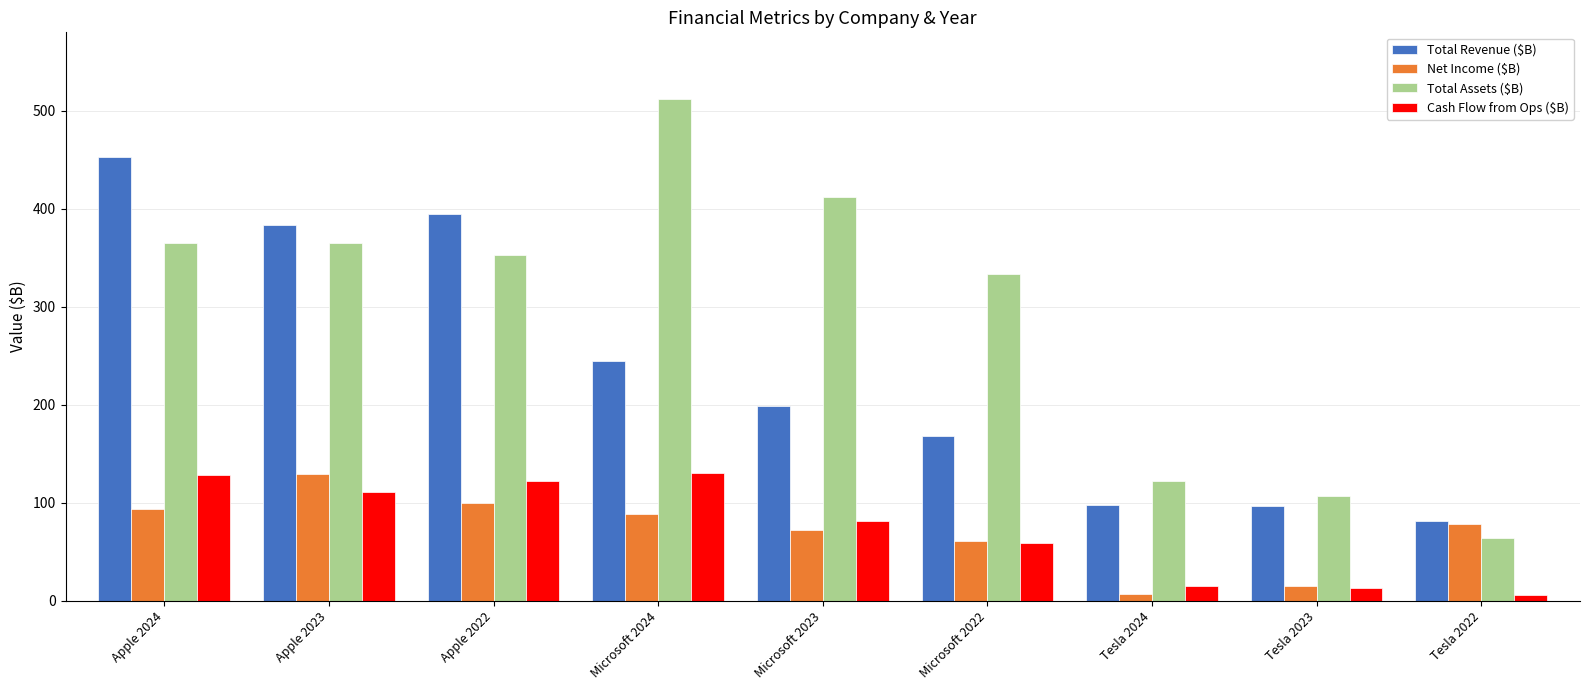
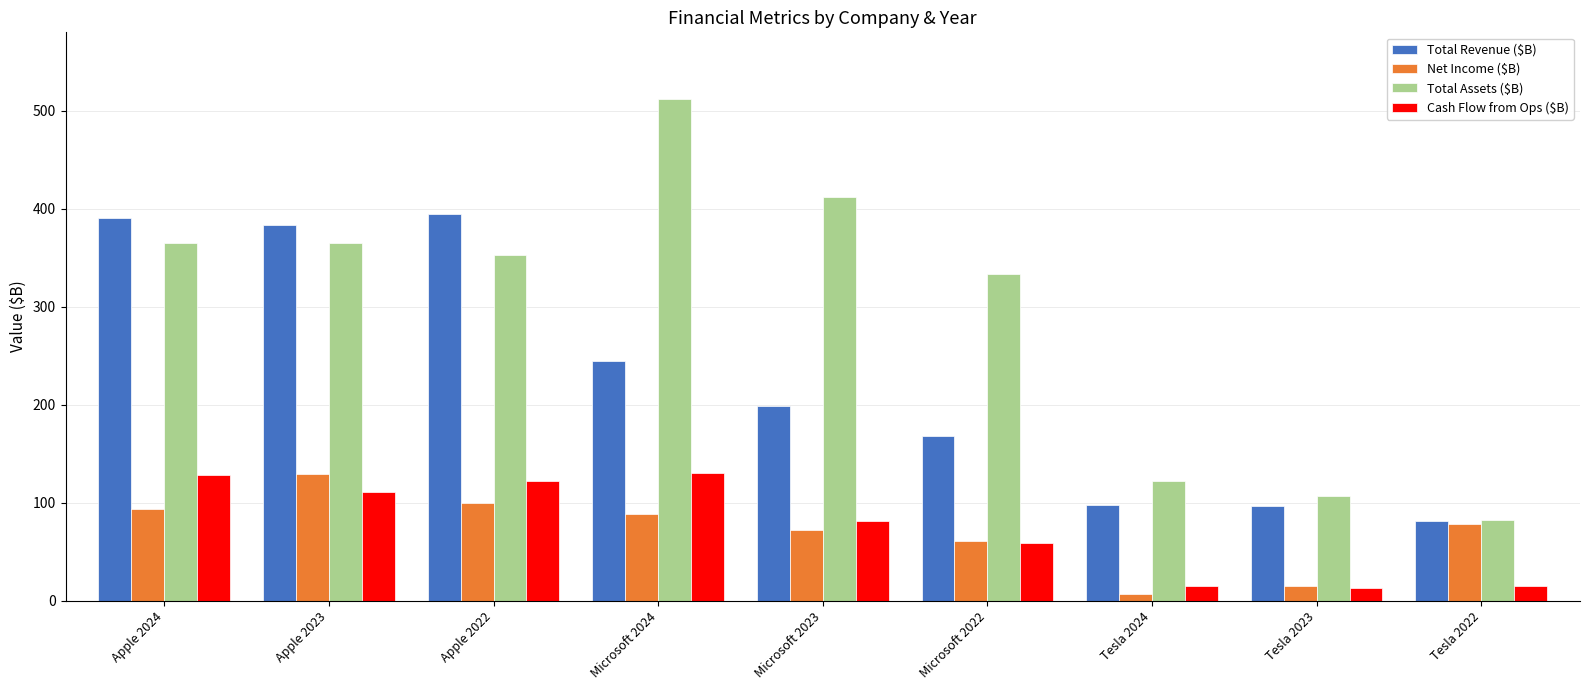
  {
    "Total Revenue ($B)": {
-     "Apple 2024": 450,
+     "Apple 2024": 390,
      "Apple 2023": 380,
      "Apple 2022": 390,
      "Microsoft 2024": 250,
      "Microsoft 2023": 200,
      "Microsoft 2022": 170,
      "Tesla 2024": 100,
      "Tesla 2023": 100,
      "Tesla 2022": 80
    },
    "Net Income ($B)": {
      "Apple 2024": 90,
      "Apple 2023": 130,
      "Apple 2022": 100,
      "Microsoft 2024": 90,
      "Microsoft 2023": 70,
      "Microsoft 2022": 60,
      "Tesla 2024": 10,
      "Tesla 2023": 10,
      "Tesla 2022": 80
    },
    "Total Assets ($B)": {
      "Apple 2024": 360,
      "Apple 2023": 360,
      "Apple 2022": 350,
      "Microsoft 2024": 510,
      "Microsoft 2023": 410,
      "Microsoft 2022": 330,
      "Tesla 2024": 120,
      "Tesla 2023": 110,
-     "Tesla 2022": 60
+     "Tesla 2022": 80
    },
    "Cash Flow from Ops ($B)": {
      "Apple 2024": 130,
      "Apple 2023": 110,
      "Apple 2022": 120,
      "Microsoft 2024": 130,
      "Microsoft 2023": 80,
      "Microsoft 2022": 60,
      "Tesla 2024": 10,
      "Tesla 2023": 10,
-     "Tesla 2022": 6
+     "Tesla 2022": 15
    }
  }
